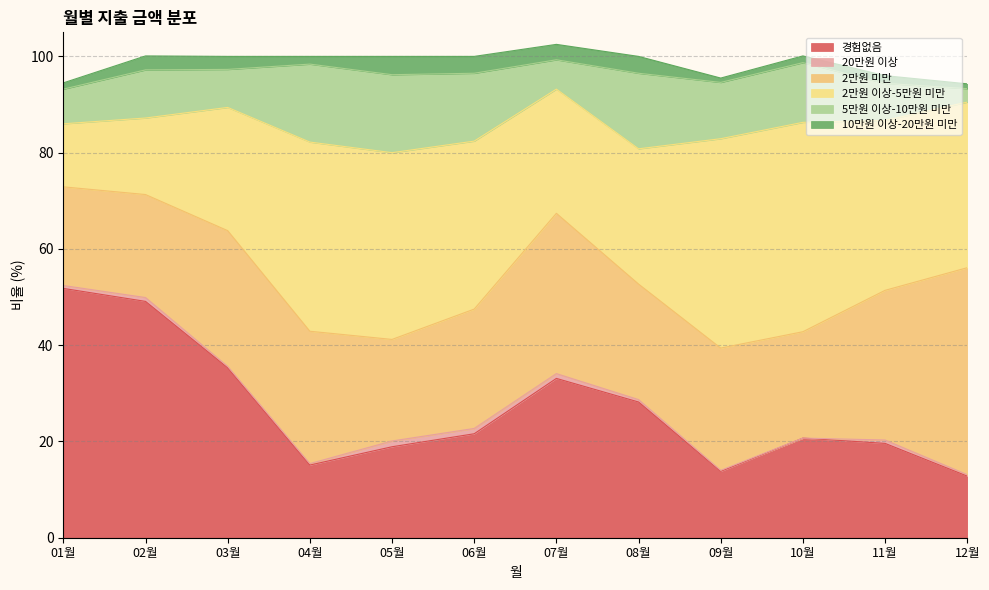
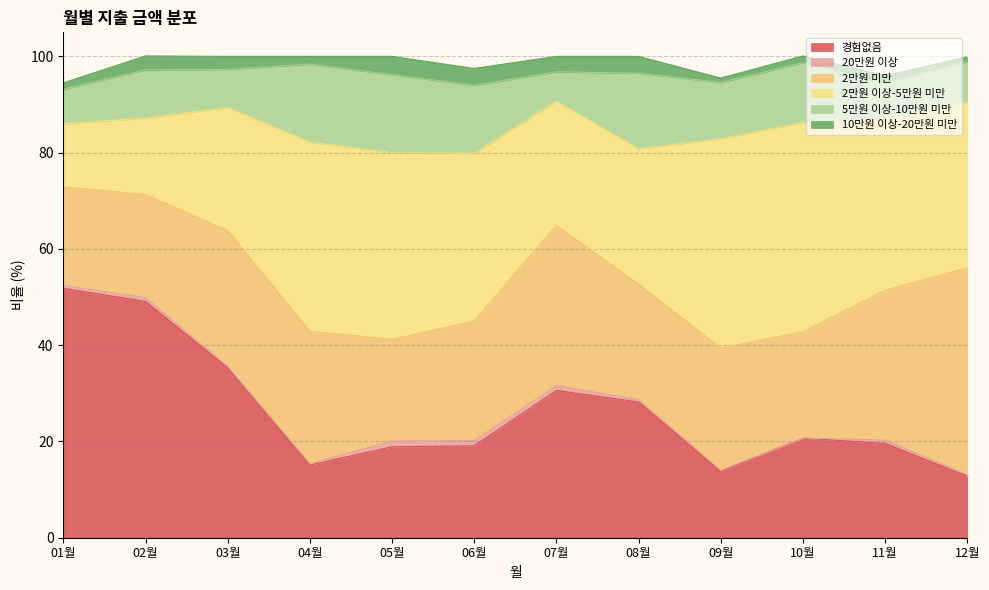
  {
    "경험없음": {
      "01월": 52,
      "02월": 49,
      "05월": 19,
-     "06월": 22,
-     "07월": 33,
+     "06월": 19,
+     "07월": 31,
      "11월": 20
    },
    "20만원 이상": {
      "01월": 1,
      "02월": 1,
      "05월": 1,
      "06월": 1,
      "07월": 1,
      "11월": 1
    },
    "5만원 이상-10만원 미만": {
      "01월": 7,
      "02월": 10,
      "03월": 8,
      "04월": 16,
      "05월": 16,
      "06월": 14,
      "07월": 6,
      "08월": 16,
      "09월": 12,
      "10월": 12,
-     "12월": 3
+     "12월": 8
    },
    "10만원 이상-20만원 미만": {
      "01월": 1,
      "02월": 3,
      "03월": 3,
      "04월": 2,
      "05월": 4,
      "06월": 4,
      "07월": 3,
      "08월": 4,
      "09월": 1,
      "10월": 1,
      "12월": 1
    }
  }
